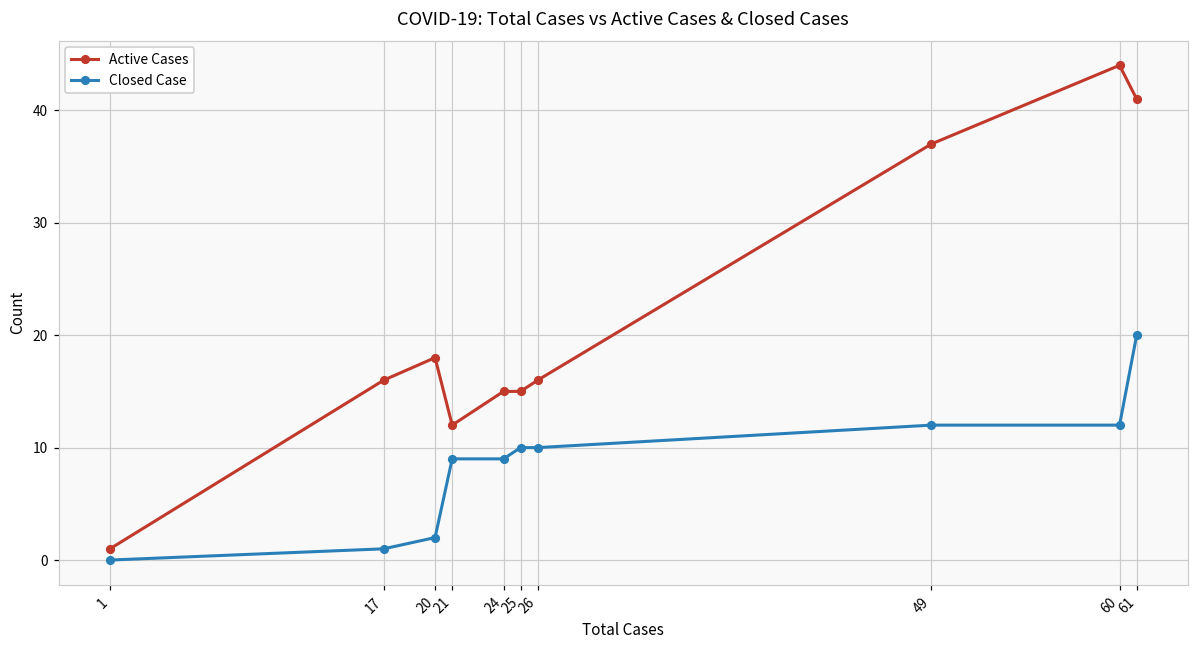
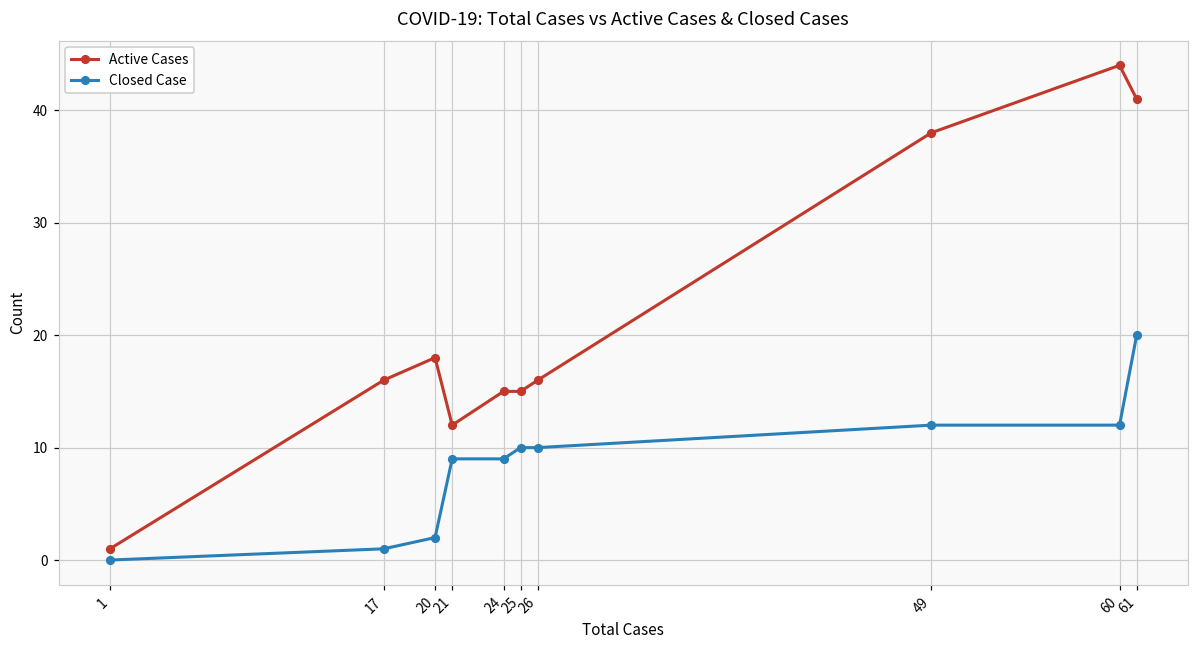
  {
    "Active Cases": {
      "1": 1,
      "17": 16,
      "20": 18,
      "21": 12,
      "24": 15,
      "25": 15,
      "26": 16,
-     "49": 37,
+     "49": 38,
      "60": 44,
      "61": 41
    },
    "Closed Case": {
      "1": 0,
      "17": 1,
      "20": 2,
      "21": 9,
      "24": 9,
      "25": 10,
      "26": 10,
      "49": 12,
      "60": 12,
      "61": 20
    }
  }
